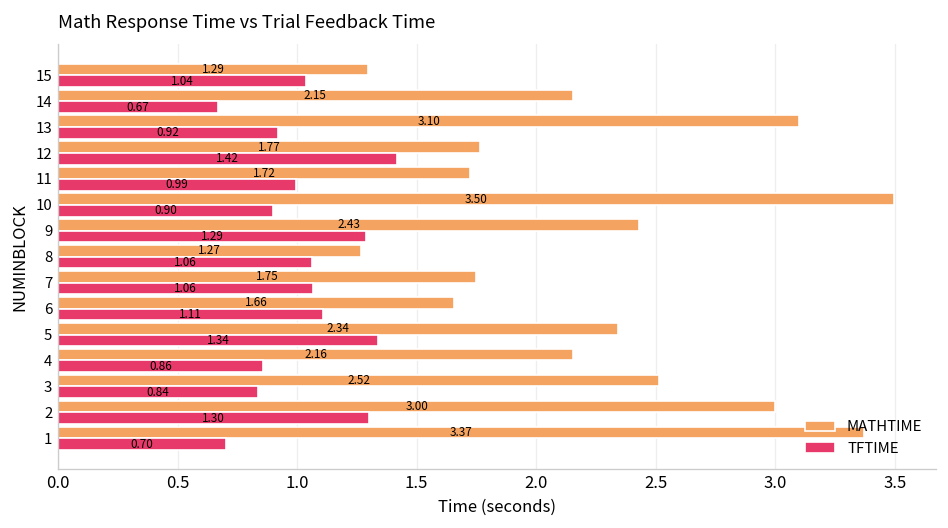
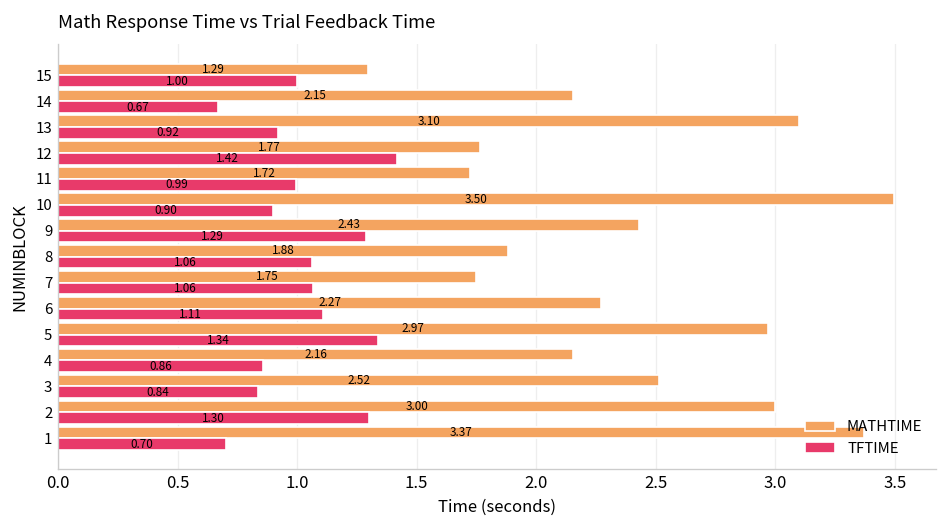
  {
    "MATHTIME": {
      "15": 1.29,
      "14": 2.15,
      "13": 3.10,
      "12": 1.77,
      "11": 1.72,
      "10": 3.50,
      "9": 2.43,
-     "8": 1.27,
+     "8": 1.88,
      "7": 1.75,
-     "6": 1.66,
-     "5": 2.34,
+     "6": 2.27,
+     "5": 2.97,
      "4": 2.16,
      "3": 2.52,
      "2": 3.00,
      "1": 3.37
    },
    "TFTIME": {
-     "15": 1.04,
+     "15": 1.00,
      "14": 0.67,
      "13": 0.92,
      "12": 1.42,
      "11": 0.99,
      "10": 0.90,
      "9": 1.29,
      "8": 1.06,
      "7": 1.06,
      "6": 1.11,
      "5": 1.34,
      "4": 0.86,
      "3": 0.84,
      "2": 1.30,
      "1": 0.70
    }
  }
